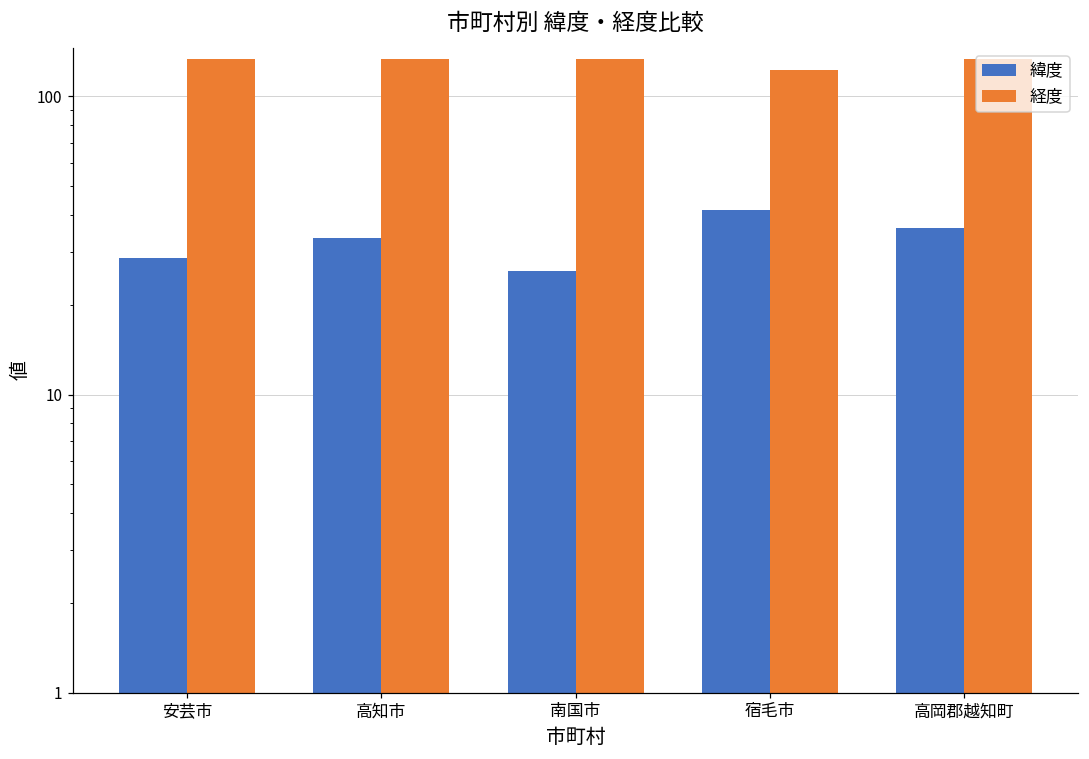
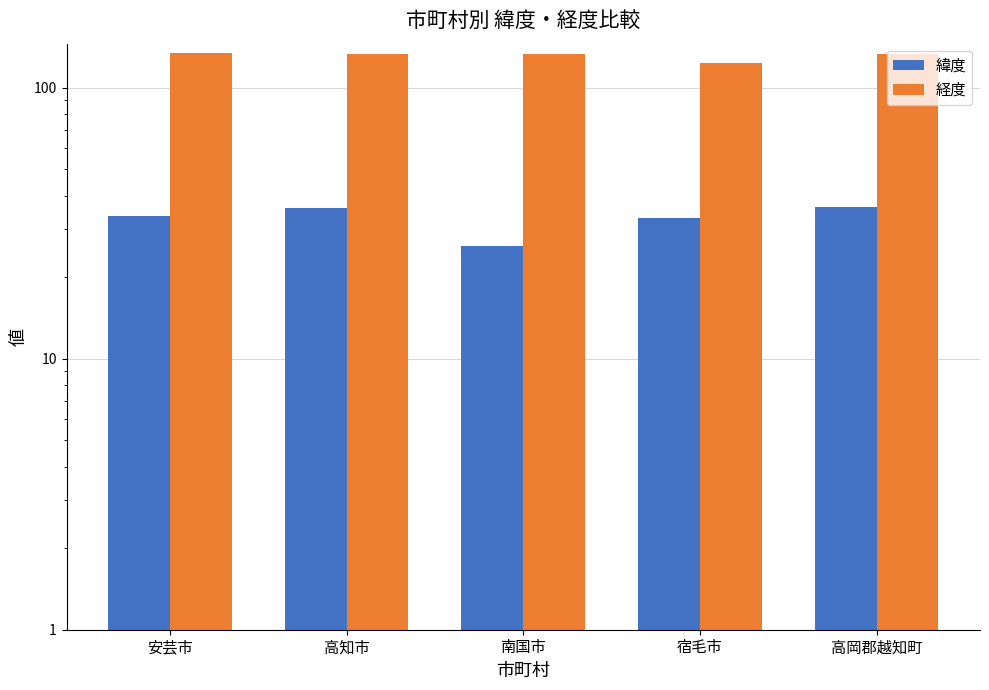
  {
    "緯度": {
-     "安芸市": 29,
-     "高知市": 34,
+     "安芸市": 34,
+     "高知市": 36,
      "南国市": 26,
-     "宿毛市": 42,
+     "宿毛市": 33,
      "高岡郡越知町": 36
    },
    "経度": {
      "安芸市": 130,
      "高知市": 130,
      "南国市": 130,
      "宿毛市": 120
    }
  }
